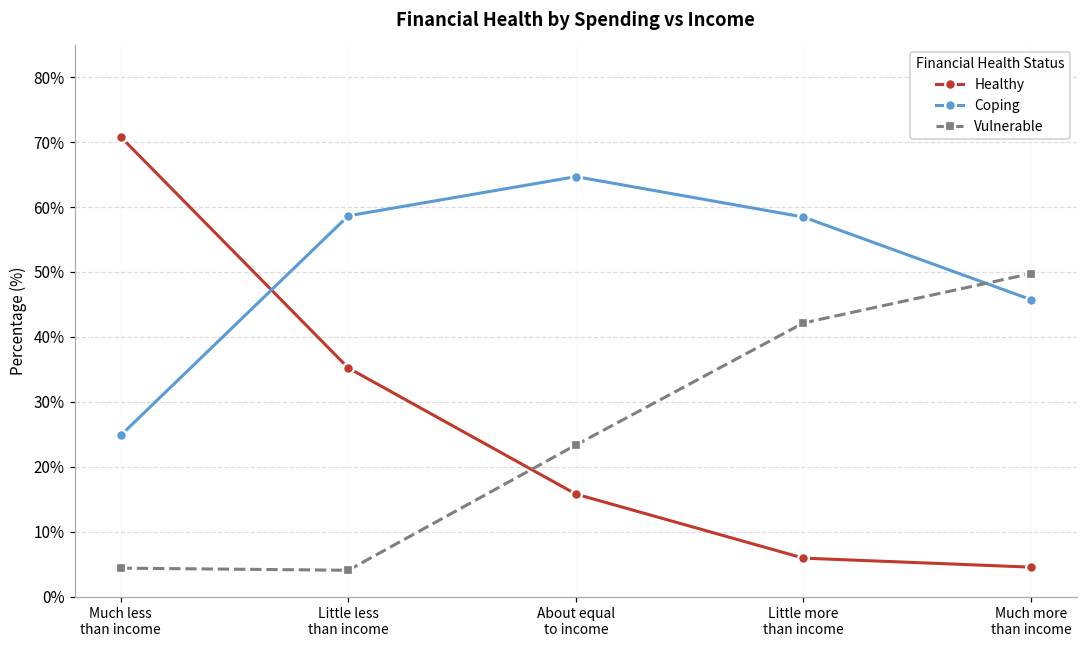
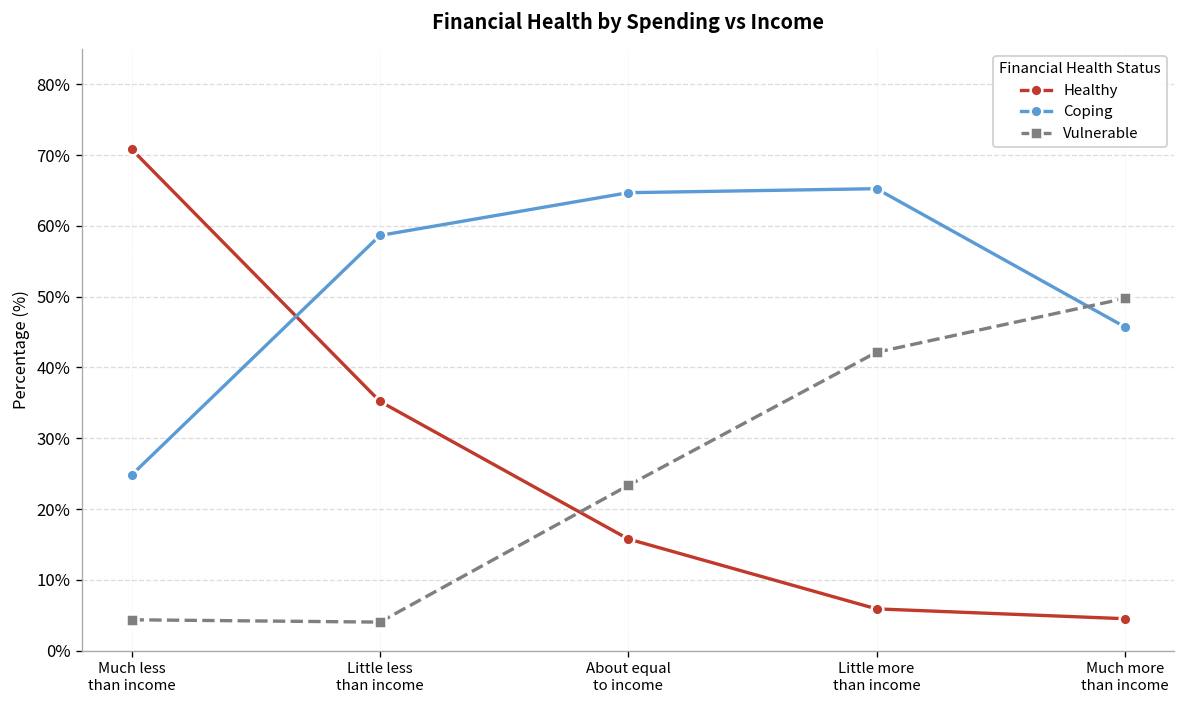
  {
    "Healthy": {
      "Much less than income": "71%",
      "Little less than income": "35%",
      "About equal to income": "16%",
      "Little more than income": "6%",
      "Much more than income": "5%"
    },
    "Coping": {
      "Much less than income": "25%",
      "Little less than income": "59%",
      "About equal to income": "65%",
-     "Little more than income": "58%",
+     "Little more than income": "65%",
      "Much more than income": "46%"
    },
    "Vulnerable": {
      "Much less than income": "4%",
      "Little less than income": "4%",
      "About equal to income": "23%",
      "Little more than income": "42%",
      "Much more than income": "50%"
    }
  }
